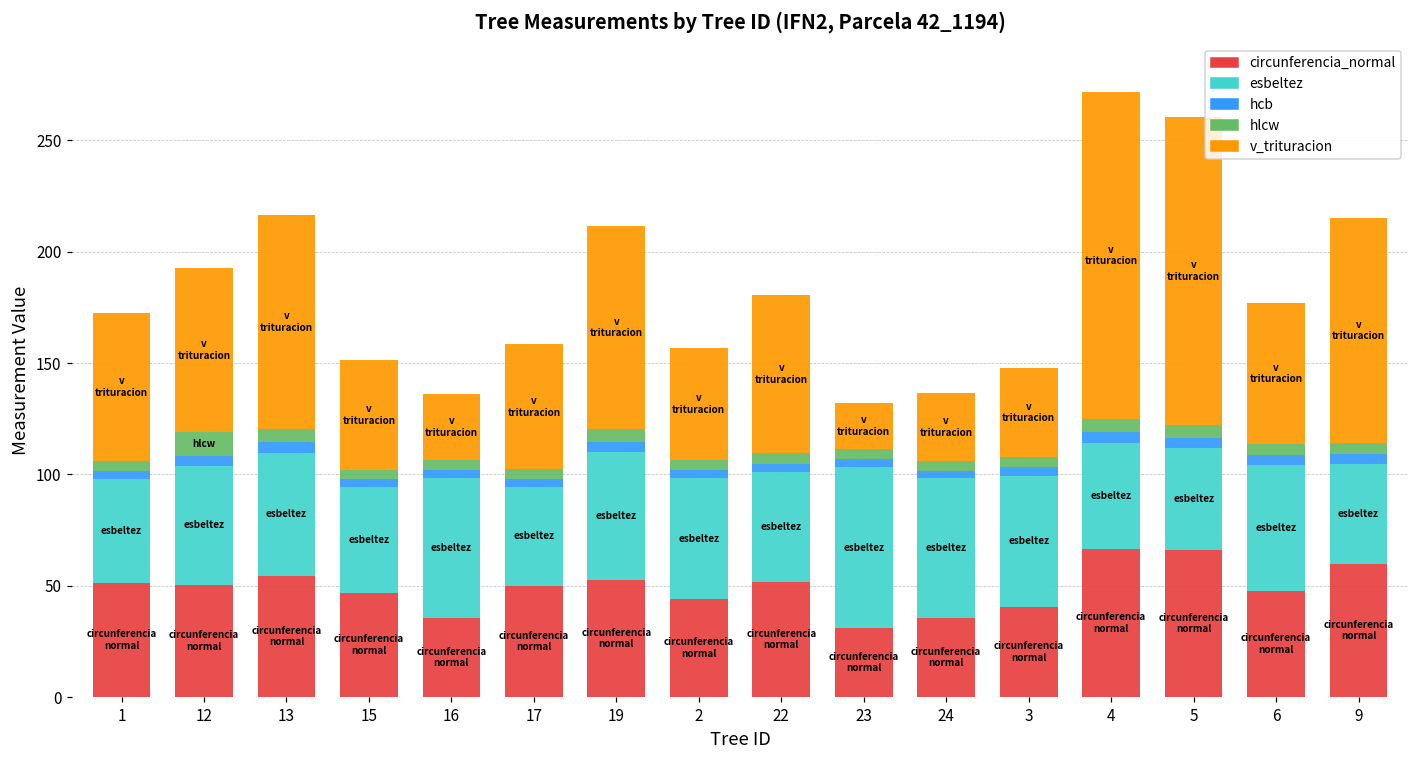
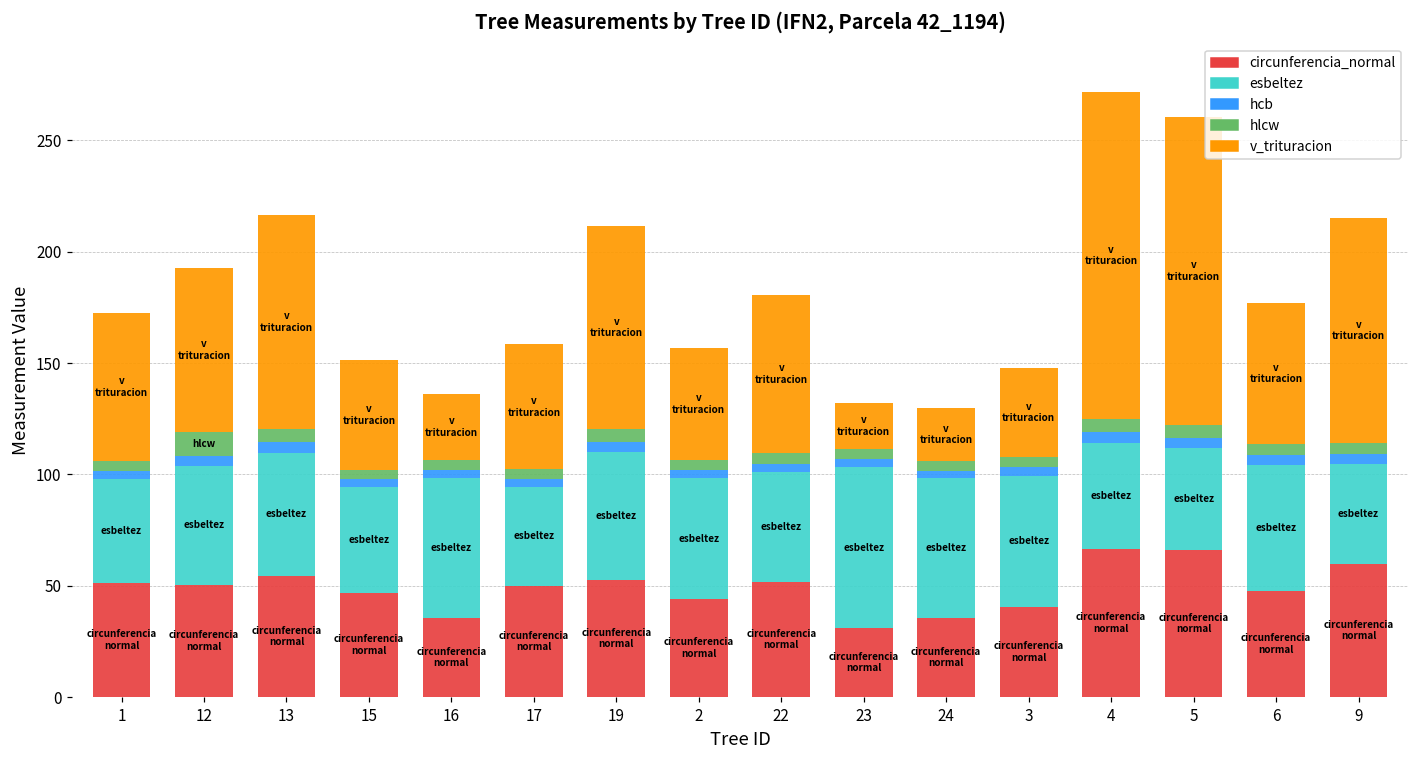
  {
    "circunferencia_normal": {
      "1": 51,
      "12": 50,
      "13": 54,
      "15": 47,
      "16": 36,
      "17": 50,
      "19": 53,
      "2": 44,
      "22": 52,
      "23": 31,
      "24": 36,
      "3": 40,
      "4": 67,
      "5": 66,
      "6": 47,
      "9": 60
    },
    "esbeltez": {
      "1": 46,
      "12": 54,
      "13": 56,
      "15": 48,
      "16": 63,
      "17": 45,
      "19": 57,
      "2": 54,
      "22": 49,
      "23": 72,
      "24": 63,
      "3": 59,
      "4": 48,
      "5": 45,
      "6": 57,
      "9": 45
    },
    "hcb": {
      "1": 4,
      "12": 4,
      "13": 5,
      "15": 3,
      "16": 4,
      "17": 3,
      "19": 5,
      "2": 4,
      "22": 4,
      "23": 4,
      "24": 4,
      "3": 4,
      "4": 5,
      "5": 5,
      "6": 4,
      "9": 4
    },
    "hlcw": {
      "1": 5,
      "12": 11,
      "13": 6,
      "15": 4,
      "16": 4,
      "17": 4,
      "19": 6,
      "2": 5,
      "22": 5,
      "23": 4,
      "24": 4,
      "3": 5,
      "4": 6,
      "5": 6,
      "6": 5,
      "9": 5
    },
    "v_trituracion": {
      "1": 66,
      "12": 74,
      "13": 96,
      "15": 49,
      "16": 30,
      "17": 56,
      "19": 91,
      "2": 50,
      "22": 71,
      "23": 21,
-     "24": 30,
+     "24": 24,
      "3": 40,
      "4": 147,
      "5": 139,
      "6": 63,
      "9": 101
    }
  }
